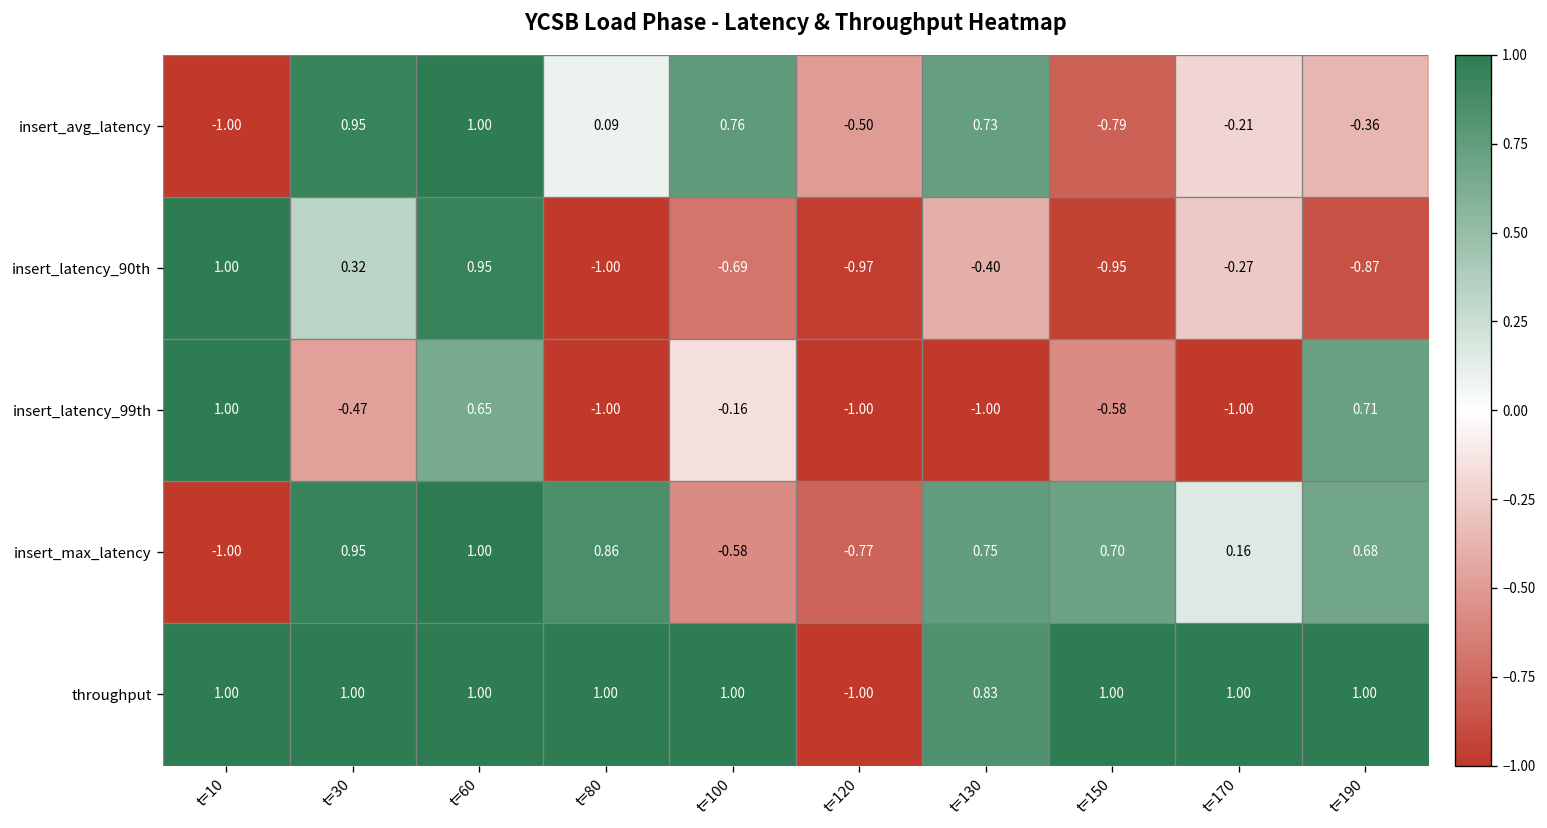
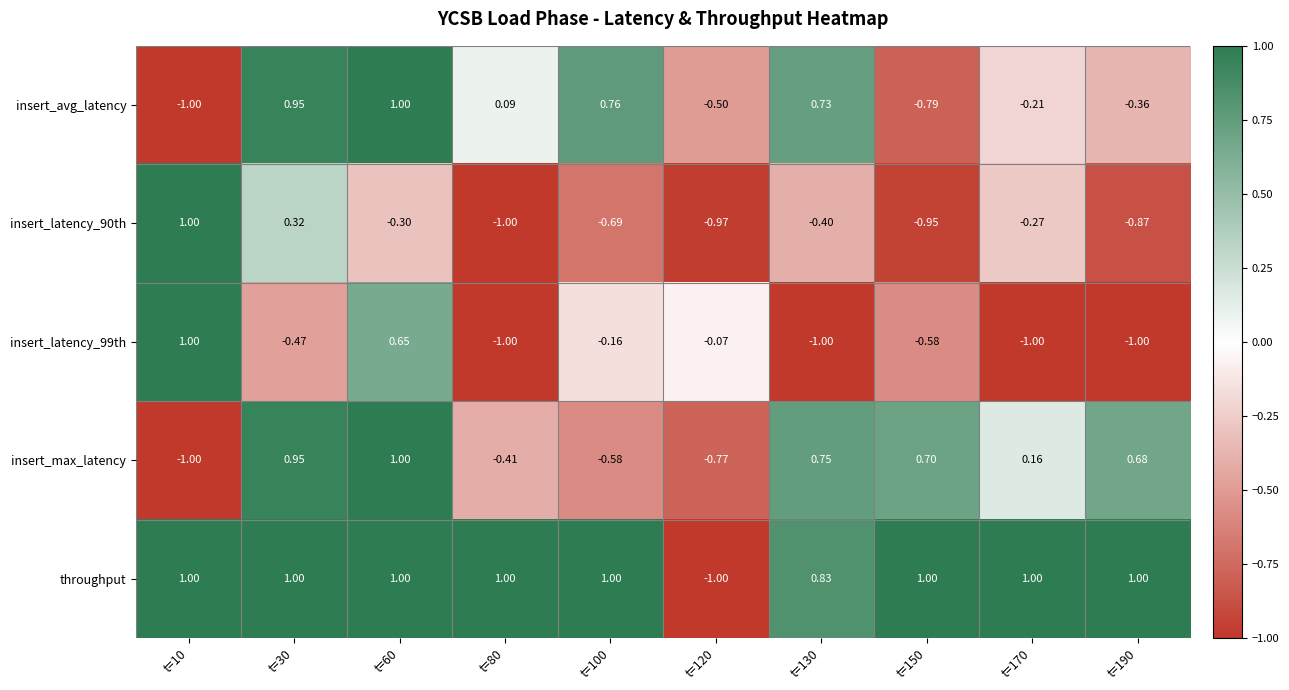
  {
    "insert_avg_latency": {
      "t=10": -1.00,
      "t=30": 0.95,
      "t=60": 1.00,
      "t=80": 0.09,
      "t=100": 0.76,
      "t=120": -0.50,
      "t=130": 0.73,
      "t=150": -0.79,
      "t=170": -0.21,
      "t=190": -0.36
    },
    "insert_latency_90th": {
      "t=10": 1.00,
      "t=30": 0.32,
-     "t=60": 0.95,
+     "t=60": -0.30,
      "t=80": -1.00,
      "t=100": -0.69,
      "t=120": -0.97,
      "t=130": -0.40,
      "t=150": -0.95,
      "t=170": -0.27,
      "t=190": -0.87
    },
    "insert_latency_99th": {
      "t=10": 1.00,
      "t=30": -0.47,
      "t=60": 0.65,
      "t=80": -1.00,
      "t=100": -0.16,
-     "t=120": -1.00,
+     "t=120": -0.07,
      "t=130": -1.00,
      "t=150": -0.58,
      "t=170": -1.00,
-     "t=190": 0.71
+     "t=190": -1.00
    },
    "insert_max_latency": {
      "t=10": -1.00,
      "t=30": 0.95,
      "t=60": 1.00,
-     "t=80": 0.86,
+     "t=80": -0.41,
      "t=100": -0.58,
      "t=120": -0.77,
      "t=130": 0.75,
      "t=150": 0.70,
      "t=170": 0.16,
      "t=190": 0.68
    },
    "throughput": {
      "t=10": 1.00,
      "t=30": 1.00,
      "t=60": 1.00,
      "t=80": 1.00,
      "t=100": 1.00,
      "t=120": -1.00,
      "t=130": 0.83,
      "t=150": 1.00,
      "t=170": 1.00,
      "t=190": 1.00
    }
  }
